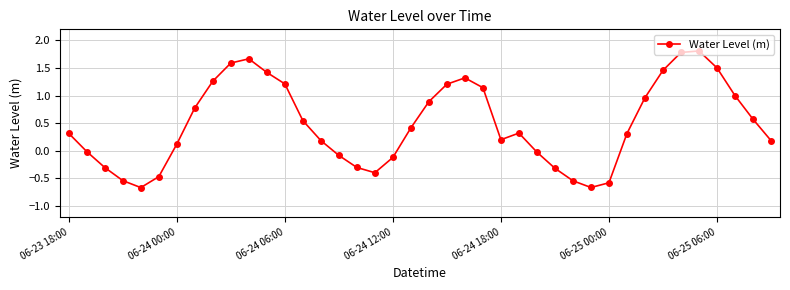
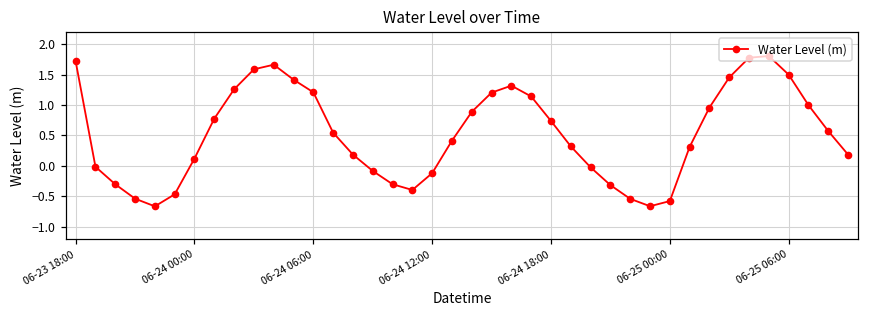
  {
-   "06-23 18:00": 0.3,
+   "06-23 18:00": 1.7,
    "06-24 00:00": 0.1,
    "06-24 06:00": 1.2,
    "06-24 12:00": -0.1,
-   "06-24 18:00": 0.2,
+   "06-24 18:00": 0.7,
    "06-25 00:00": -0.6,
    "06-25 06:00": 1.5
  }
